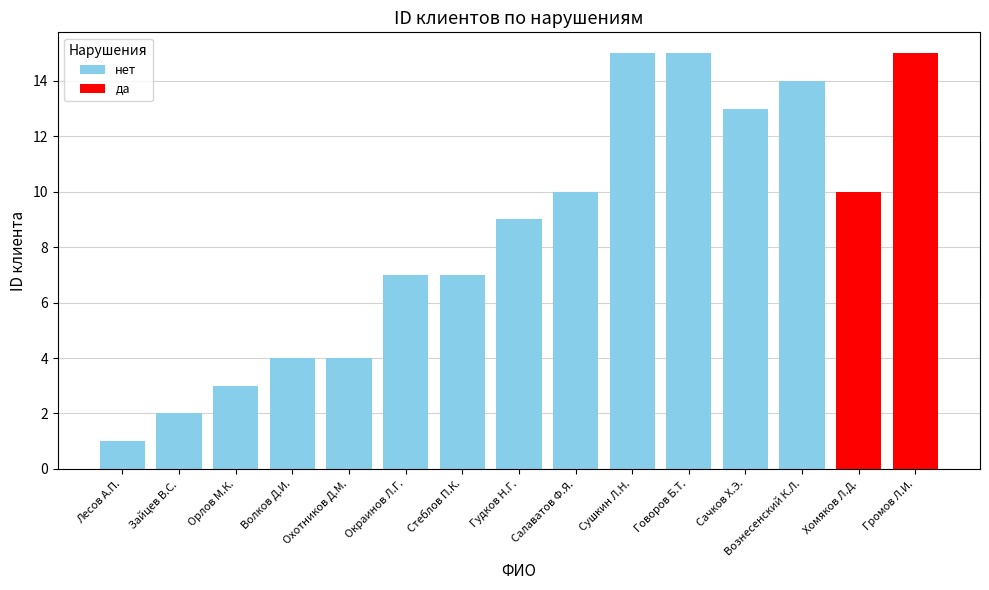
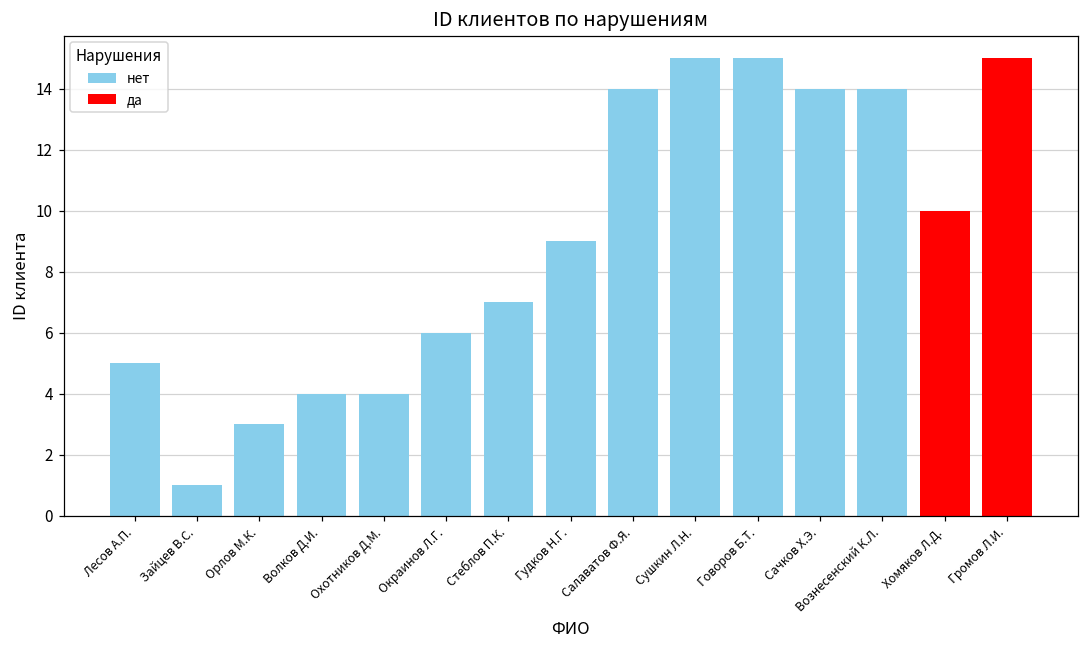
  {
    "нет": {
-     "Лесов А.П.": 1,
-     "Зайцев В.С.": 2,
+     "Лесов А.П.": 5,
+     "Зайцев В.С.": 1,
      "Орлов М.К.": 3,
      "Волков Д.И.": 4,
      "Охотников Д.М.": 4,
-     "Окраинов Л.Г.": 7,
+     "Окраинов Л.Г.": 6,
      "Стеблов П.К.": 7,
      "Гудков Н.Г.": 9,
-     "Салаватов Ф.Я.": 10,
+     "Салаватов Ф.Я.": 14,
      "Сушкин Л.Н.": 15,
      "Говоров Б.Т.": 15,
-     "Сачков Х.Э.": 13,
+     "Сачков Х.Э.": 14,
      "Вознесенский К.Л.": 14
    },
    "да": {
      "Хомяков Л.Д.": 10,
      "Громов Л.И.": 15
    }
  }
